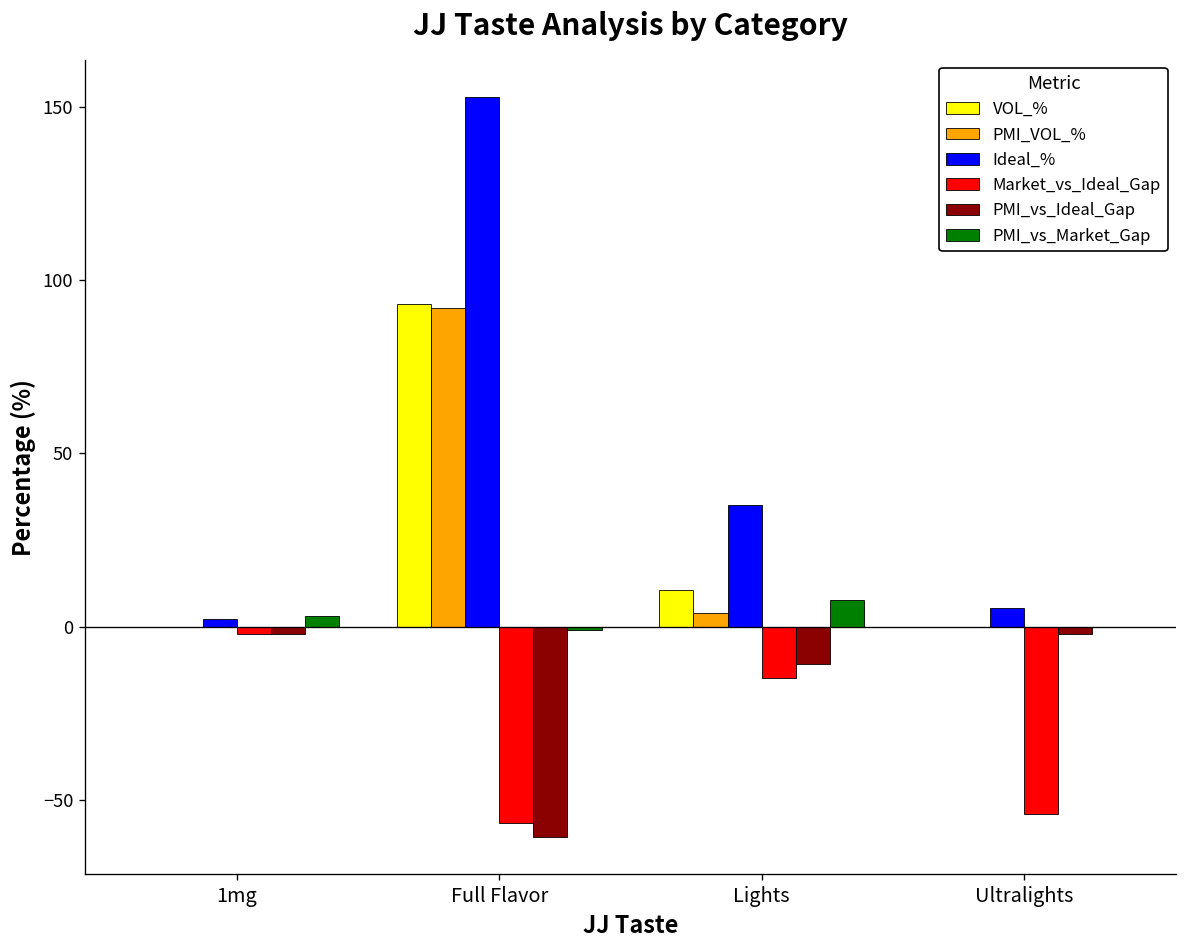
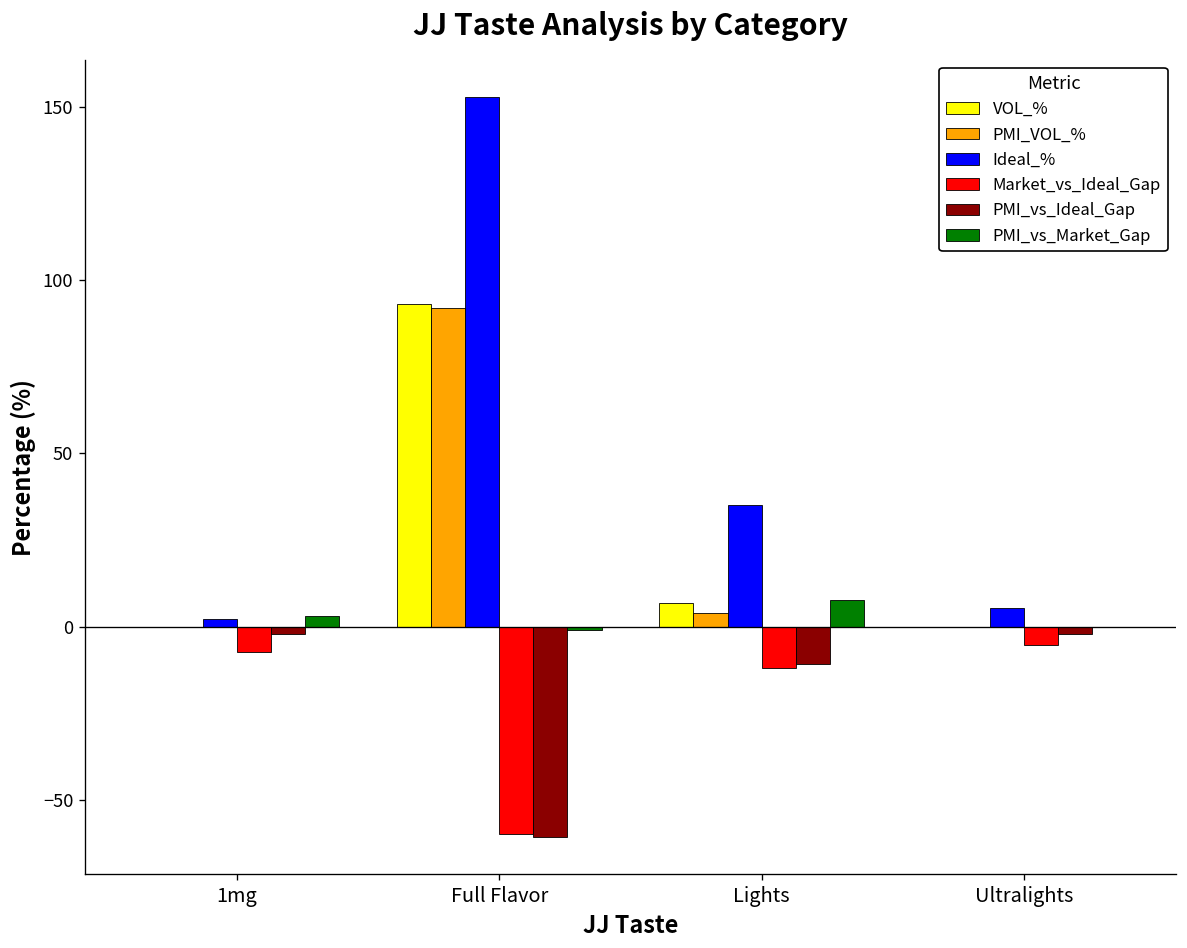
  {
    "VOL_%": {
      "1mg": 0,
      "Full Flavor": 93,
-     "Lights": 10,
+     "Lights": 7,
      "Ultralights": 0
    },
    "PMI_VOL_%": {
      "1mg": 0,
      "Full Flavor": 92,
      "Lights": 4,
      "Ultralights": 0
    },
    "Ideal_%": {
      "1mg": 2,
      "Full Flavor": 153,
      "Lights": 35,
      "Ultralights": 5
    },
    "Market_vs_Ideal_Gap": {
-     "1mg": -2,
-     "Full Flavor": -57,
-     "Lights": -15,
-     "Ultralights": -54
+     "1mg": -7,
+     "Full Flavor": -60,
+     "Lights": -12,
+     "Ultralights": -5
    },
    "PMI_vs_Ideal_Gap": {
      "1mg": -2,
      "Full Flavor": -61,
      "Lights": -11,
      "Ultralights": -2
    },
    "PMI_vs_Market_Gap": {
      "1mg": 3,
      "Full Flavor": -1,
      "Lights": 8,
      "Ultralights": 0
    }
  }
